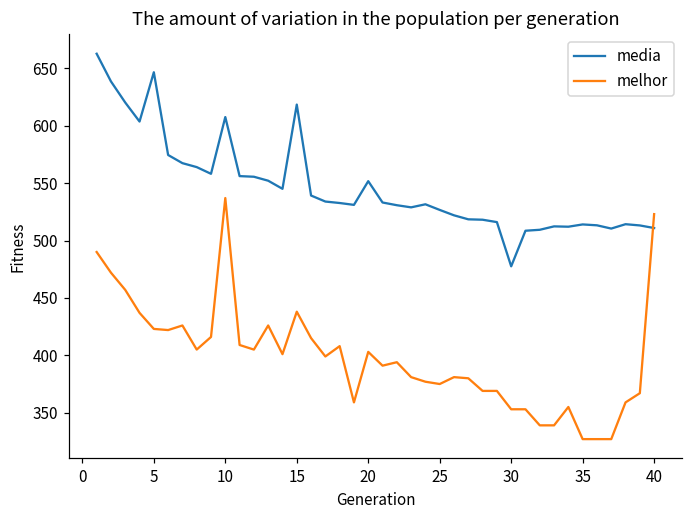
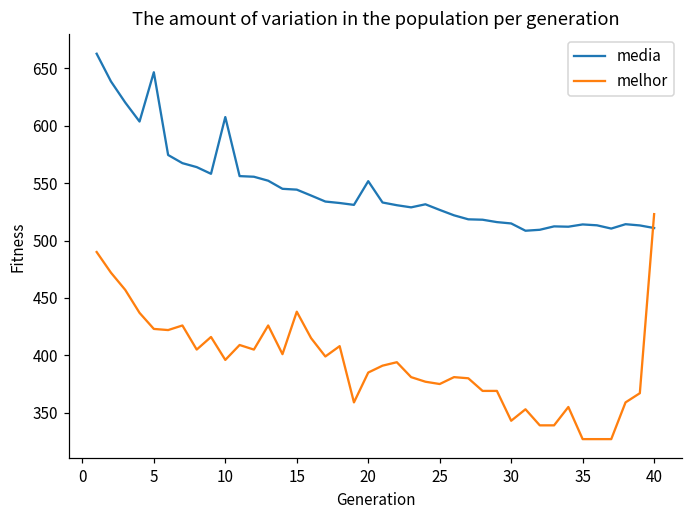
  {
    "media": {
      "5": 647,
      "10": 608,
-     "15": 618,
+     "15": 544,
      "20": 552,
      "25": 527,
-     "30": 478,
+     "30": 515,
      "35": 514,
      "40": 511
    },
    "melhor": {
      "5": 423,
-     "10": 537,
+     "10": 396,
      "15": 438,
-     "20": 403,
+     "20": 385,
      "25": 375,
-     "30": 353,
+     "30": 343,
      "35": 327,
      "40": 523
    }
  }
